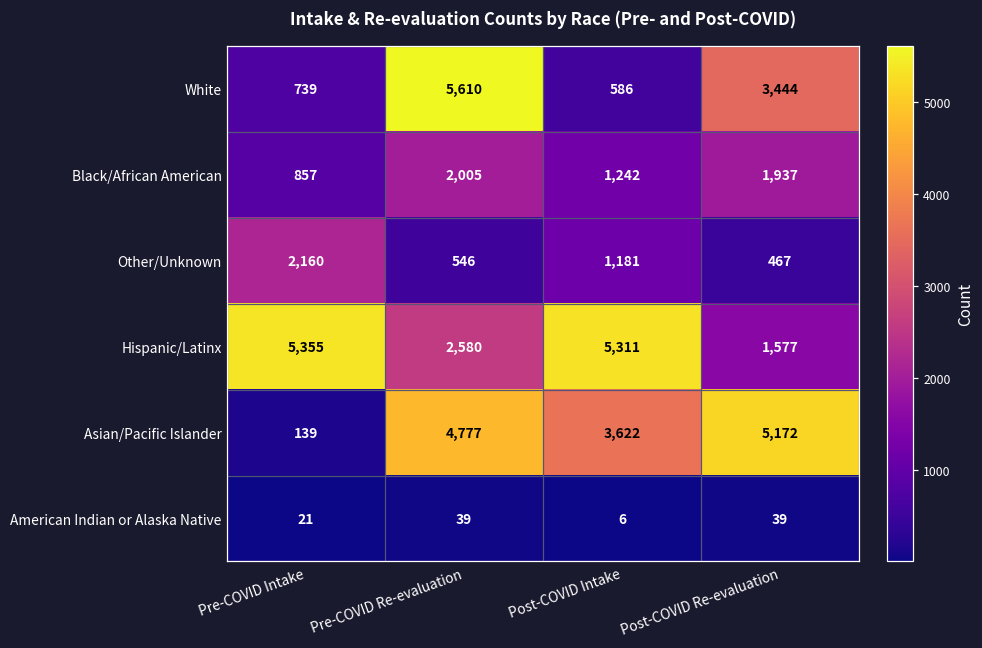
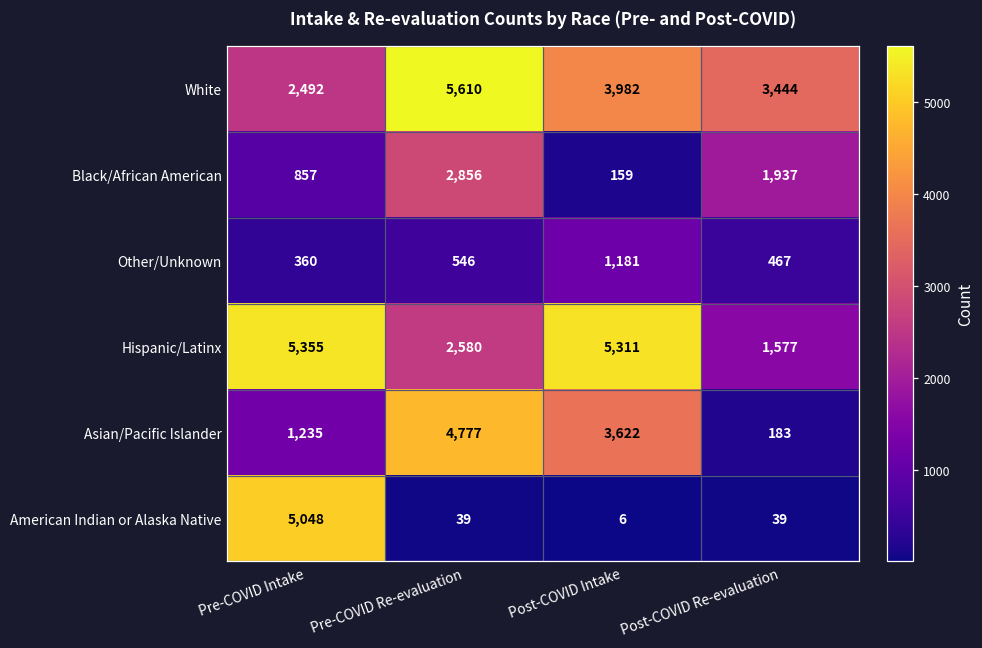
  {
    "White": {
-     "Pre-COVID Intake": "739",
+     "Pre-COVID Intake": "2,492",
      "Pre-COVID Re-evaluation": "5,610",
-     "Post-COVID Intake": "586",
+     "Post-COVID Intake": "3,982",
      "Post-COVID Re-evaluation": "3,444"
    },
    "Black/African American": {
      "Pre-COVID Intake": "857",
-     "Pre-COVID Re-evaluation": "2,005",
-     "Post-COVID Intake": "1,242",
+     "Pre-COVID Re-evaluation": "2,856",
+     "Post-COVID Intake": "159",
      "Post-COVID Re-evaluation": "1,937"
    },
    "Other/Unknown": {
-     "Pre-COVID Intake": "2,160",
+     "Pre-COVID Intake": "360",
      "Pre-COVID Re-evaluation": "546",
      "Post-COVID Intake": "1,181",
      "Post-COVID Re-evaluation": "467"
    },
    "Hispanic/Latinx": {
      "Pre-COVID Intake": "5,355",
      "Pre-COVID Re-evaluation": "2,580",
      "Post-COVID Intake": "5,311",
      "Post-COVID Re-evaluation": "1,577"
    },
    "Asian/Pacific Islander": {
-     "Pre-COVID Intake": "139",
+     "Pre-COVID Intake": "1,235",
      "Pre-COVID Re-evaluation": "4,777",
      "Post-COVID Intake": "3,622",
-     "Post-COVID Re-evaluation": "5,172"
+     "Post-COVID Re-evaluation": "183"
    },
    "American Indian or Alaska Native": {
-     "Pre-COVID Intake": "21",
+     "Pre-COVID Intake": "5,048",
      "Pre-COVID Re-evaluation": "39",
      "Post-COVID Intake": "6",
      "Post-COVID Re-evaluation": "39"
    }
  }
